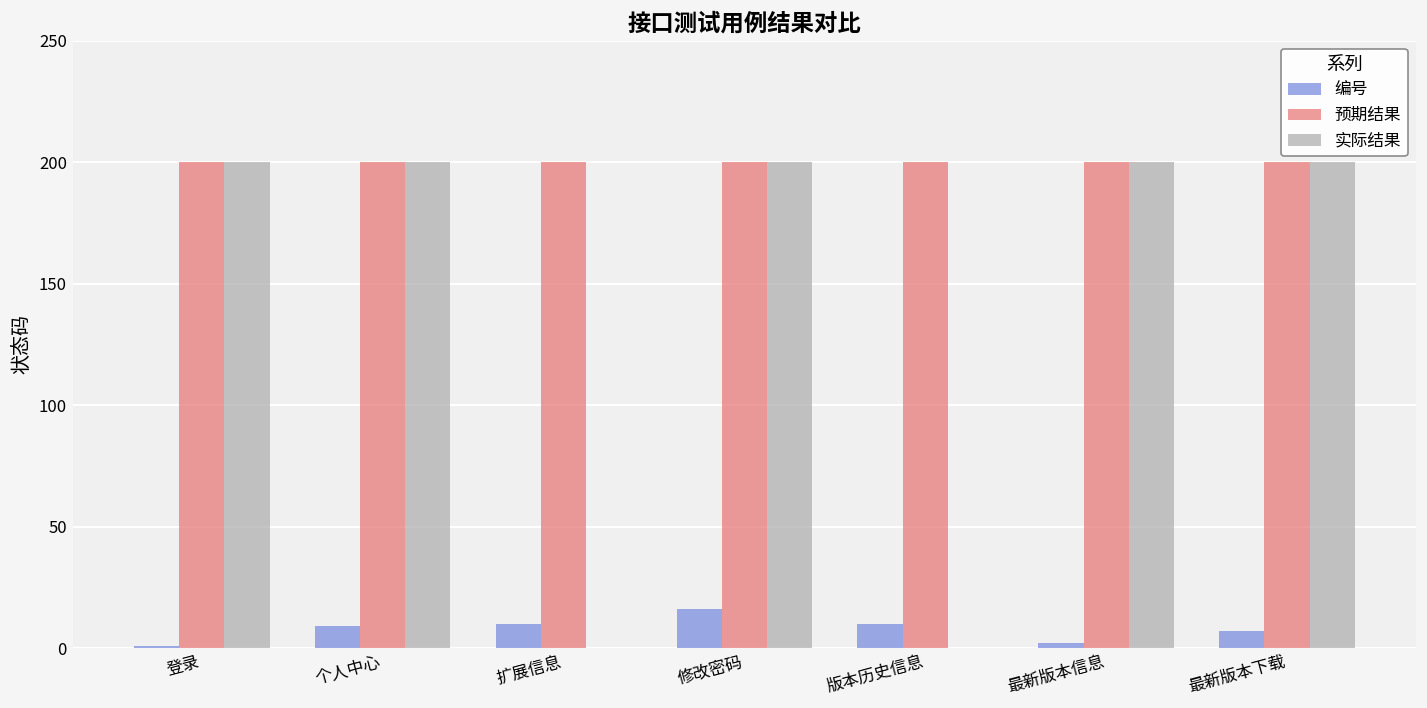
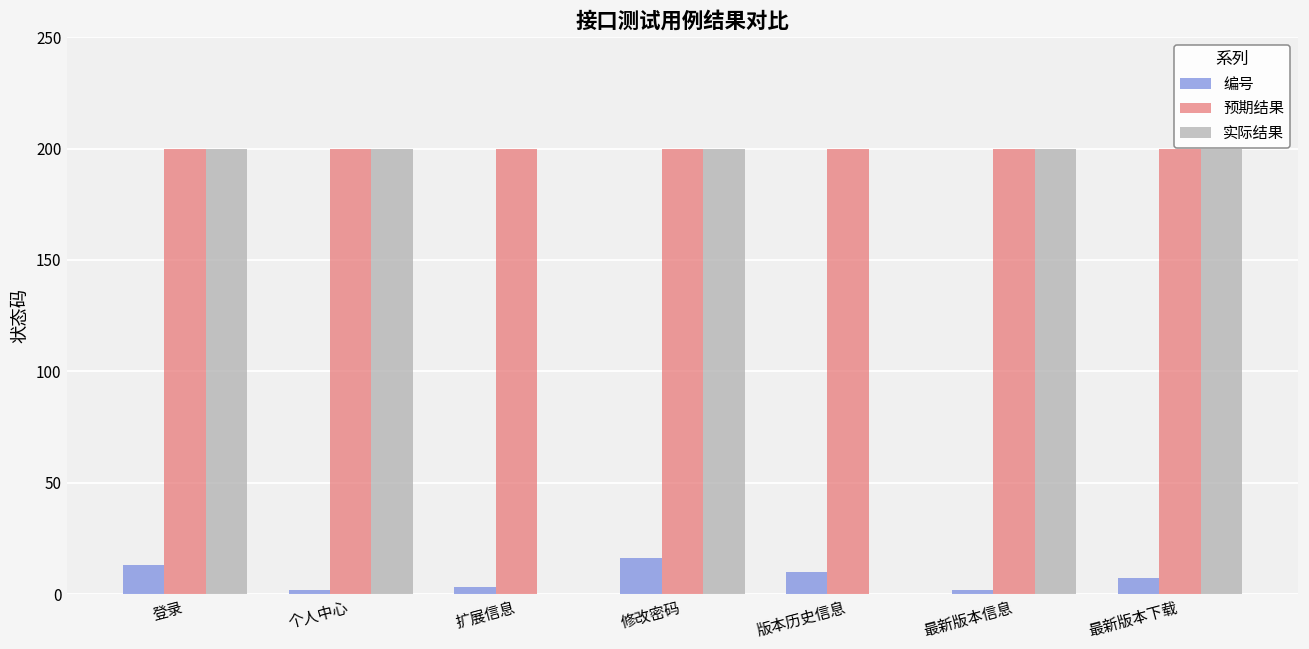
  {
    "编号": {
-     "登录": 1,
-     "个人中心": 9,
-     "扩展信息": 10,
+     "登录": 13,
+     "个人中心": 2,
+     "扩展信息": 3,
      "修改密码": 16,
      "版本历史信息": 10,
      "最新版本信息": 2,
      "最新版本下载": 7
    },
    "预期结果": {
      "登录": 200,
      "个人中心": 200,
      "扩展信息": 200,
      "修改密码": 200,
      "版本历史信息": 200,
      "最新版本信息": 200,
      "最新版本下载": 200
    },
    "实际结果": {
      "登录": 200,
      "个人中心": 200,
      "扩展信息": 0,
      "修改密码": 200,
      "版本历史信息": 0,
      "最新版本信息": 200,
      "最新版本下载": 200
    }
  }
